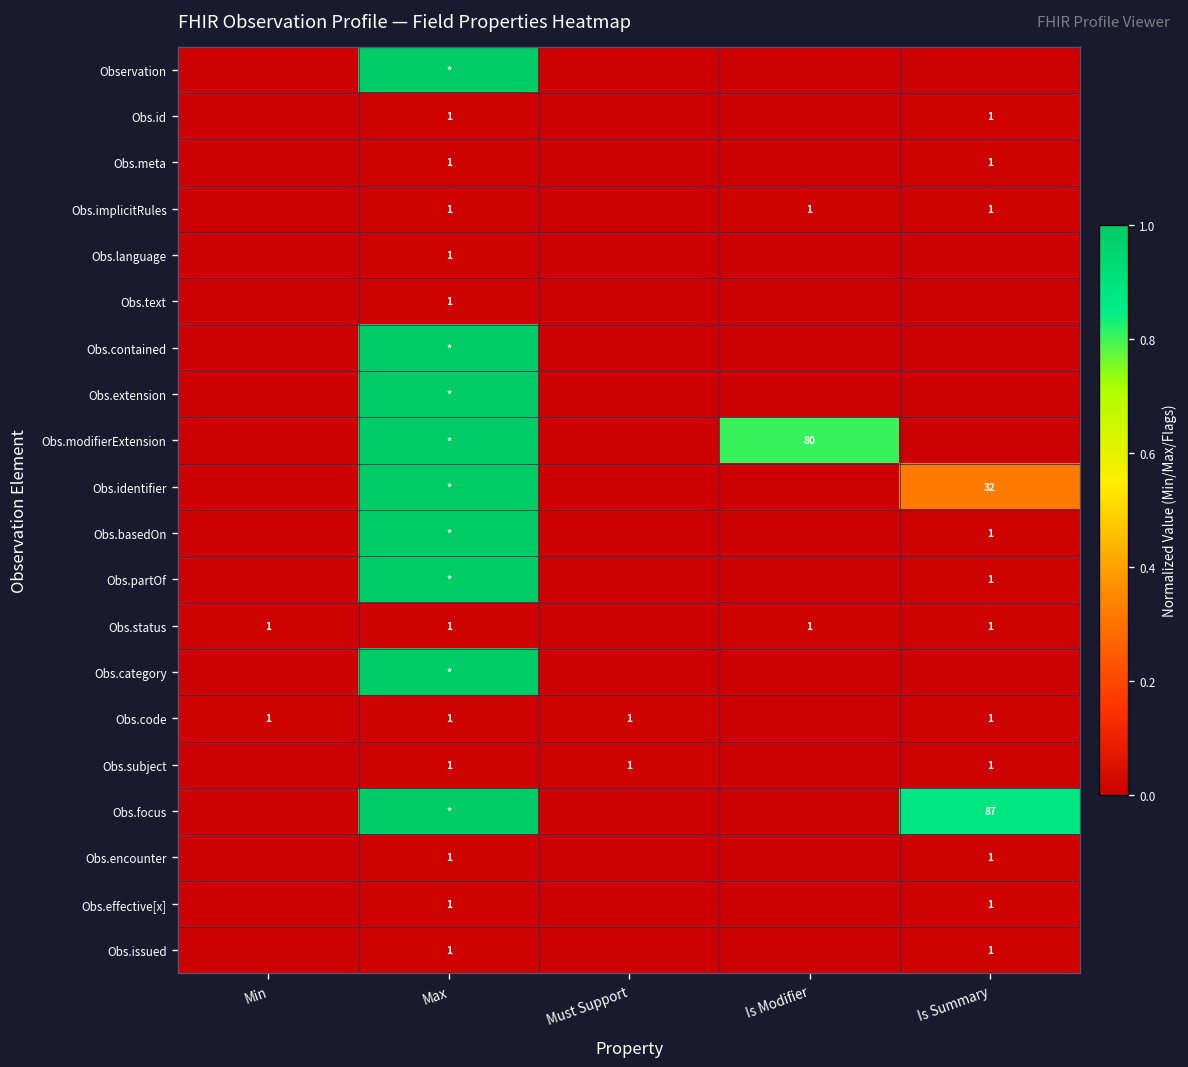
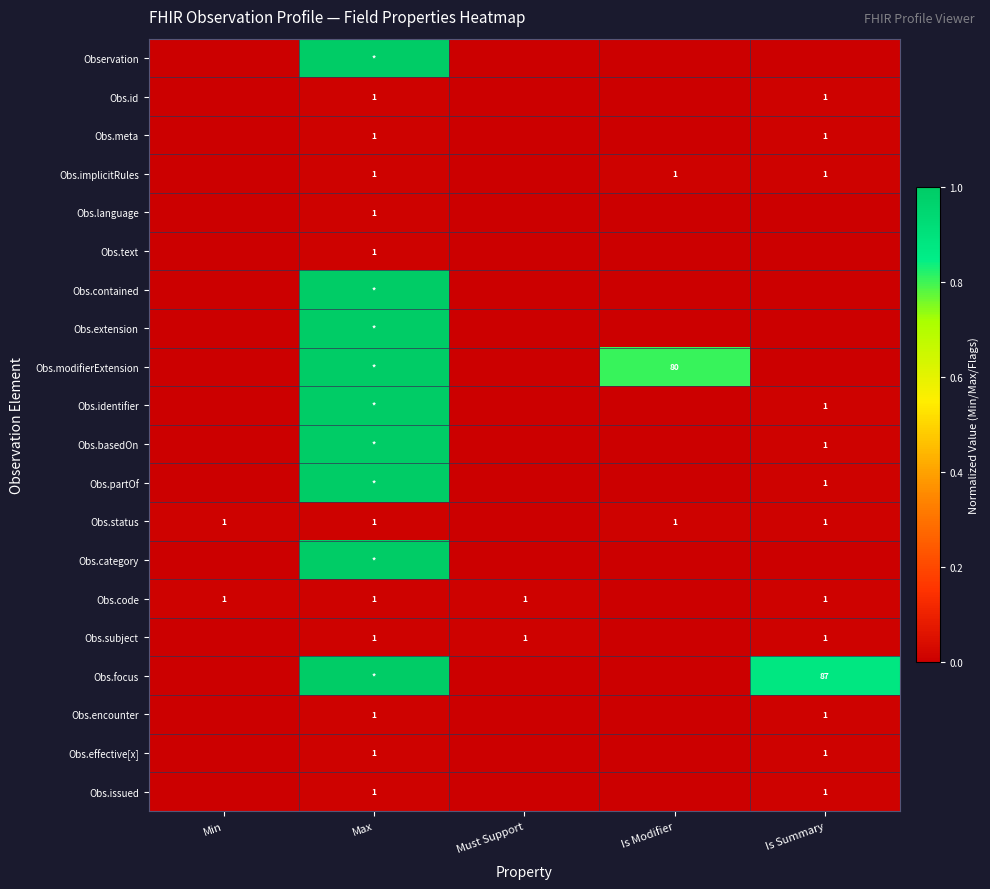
  {
    "Obs.id": {
      "Max": 1,
      "Is Summary": 1
    },
    "Obs.meta": {
      "Max": 1,
      "Is Summary": 1
    },
    "Obs.implicitRules": {
      "Max": 1,
      "Is Modifier": 1,
      "Is Summary": 1
    },
    "Obs.language": {
      "Max": 1
    },
    "Obs.text": {
      "Max": 1
    },
    "Obs.modifierExtension": {
      "Is Modifier": 80
    },
    "Obs.identifier": {
-     "Is Summary": 32
+     "Is Summary": 1
    },
    "Obs.basedOn": {
      "Is Summary": 1
    },
    "Obs.partOf": {
      "Is Summary": 1
    },
    "Obs.status": {
      "Min": 1,
      "Max": 1,
      "Is Modifier": 1,
      "Is Summary": 1
    },
    "Obs.code": {
      "Min": 1,
      "Max": 1,
      "Must Support": 1,
      "Is Summary": 1
    },
    "Obs.subject": {
      "Max": 1,
      "Must Support": 1,
      "Is Summary": 1
    },
    "Obs.focus": {
      "Is Summary": 87
    },
    "Obs.encounter": {
      "Max": 1,
      "Is Summary": 1
    },
    "Obs.effective[x]": {
      "Max": 1,
      "Is Summary": 1
    },
    "Obs.issued": {
      "Max": 1,
      "Is Summary": 1
    }
  }
